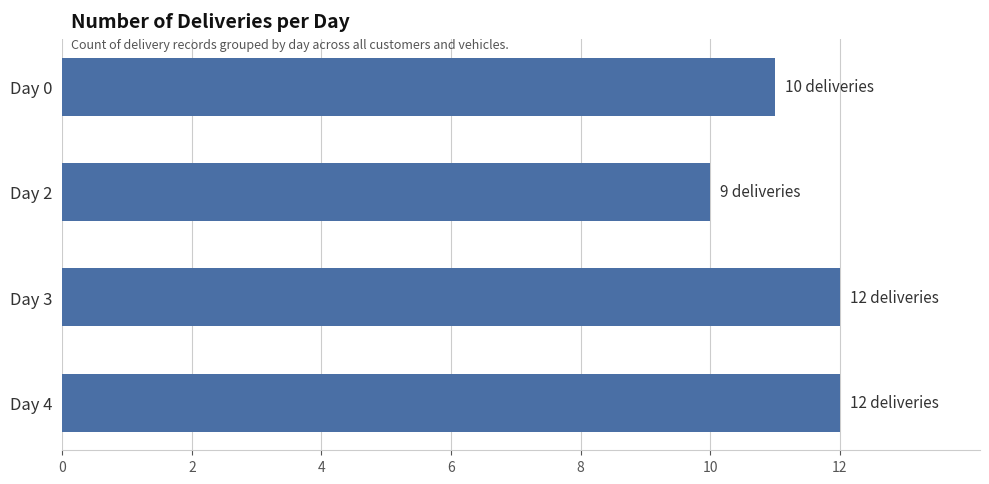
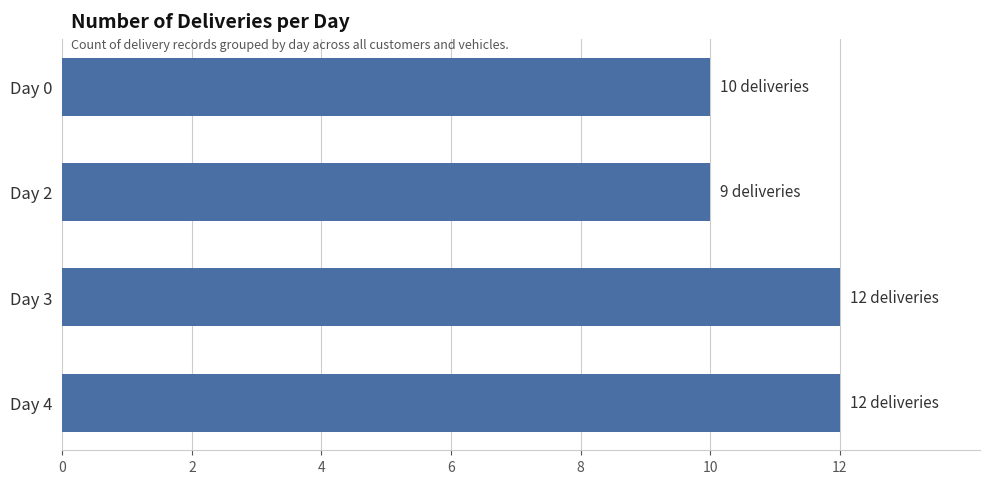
  {
-   "Day 0": 11
+   "Day 0": 10
  }
